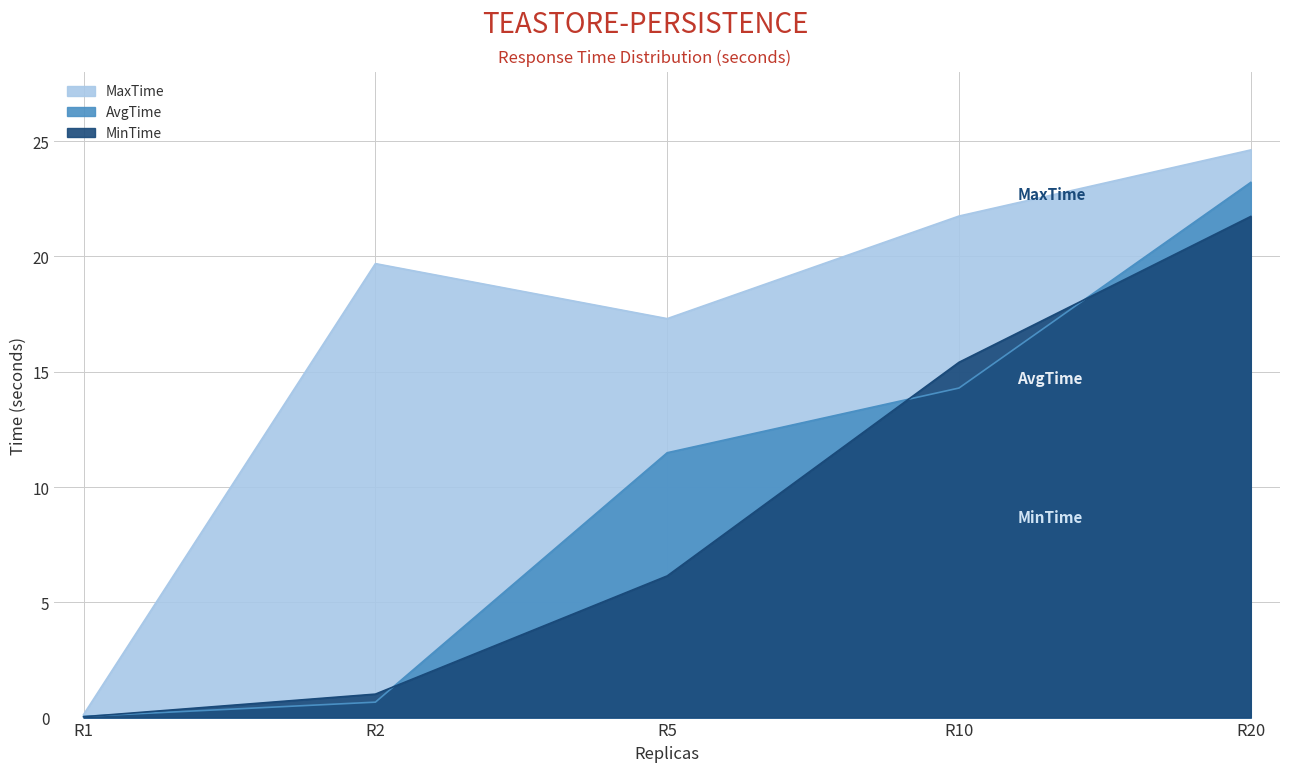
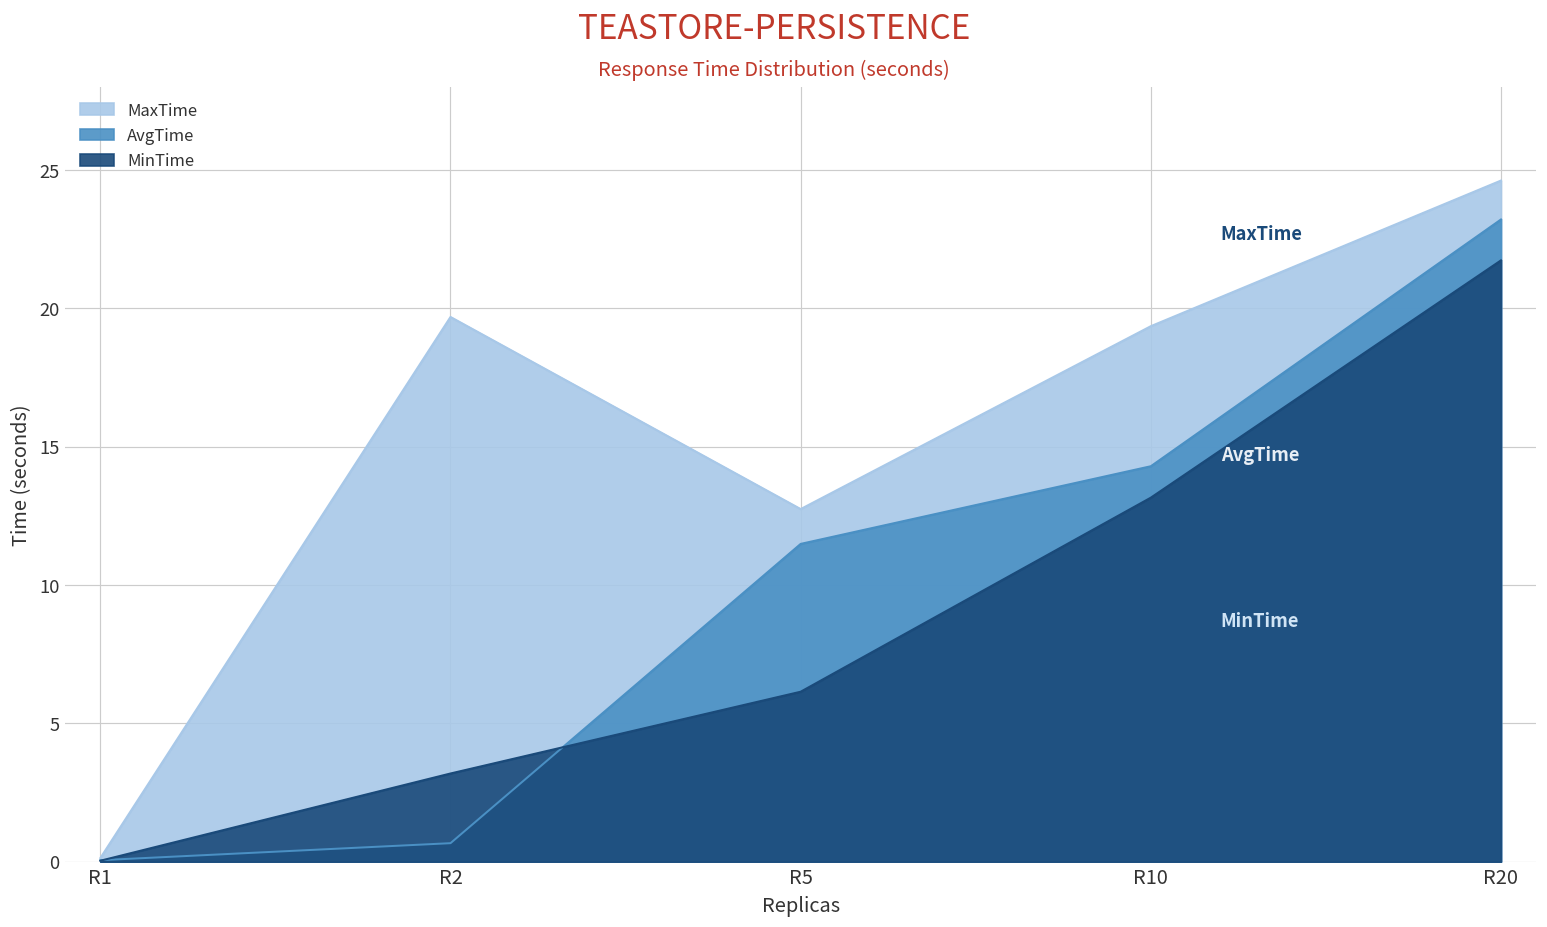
  {
    "MaxTime": {
      "R2": 19.7,
-     "R5": 17.3,
-     "R10": 21.8,
+     "R5": 12.7,
+     "R10": 19.4,
      "R20": 24.6
    },
    "AvgTime": {
      "R2": 0.7,
      "R5": 11.5,
      "R10": 14.3,
      "R20": 23.2
    },
    "MinTime": {
-     "R2": 1.0,
+     "R2": 3.2,
      "R5": 6.1,
-     "R10": 15.4,
+     "R10": 13.2,
      "R20": 21.7
    }
  }
